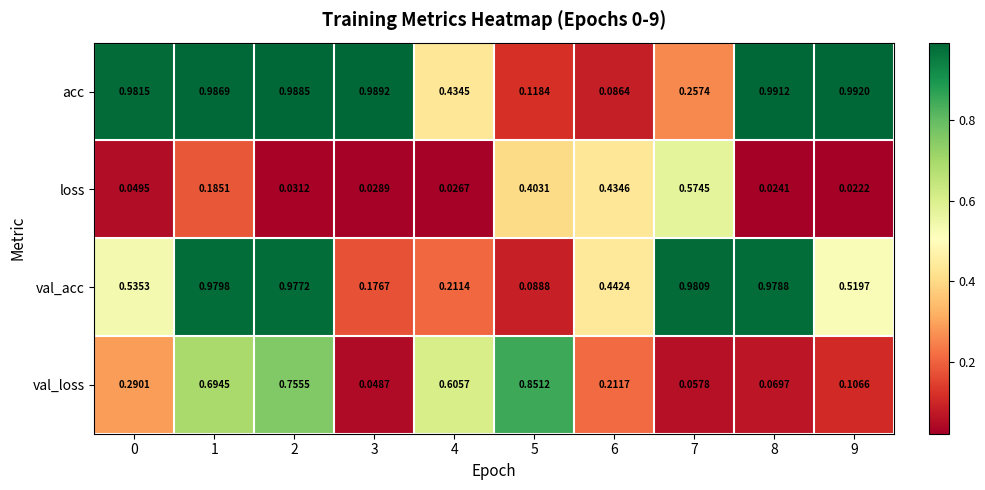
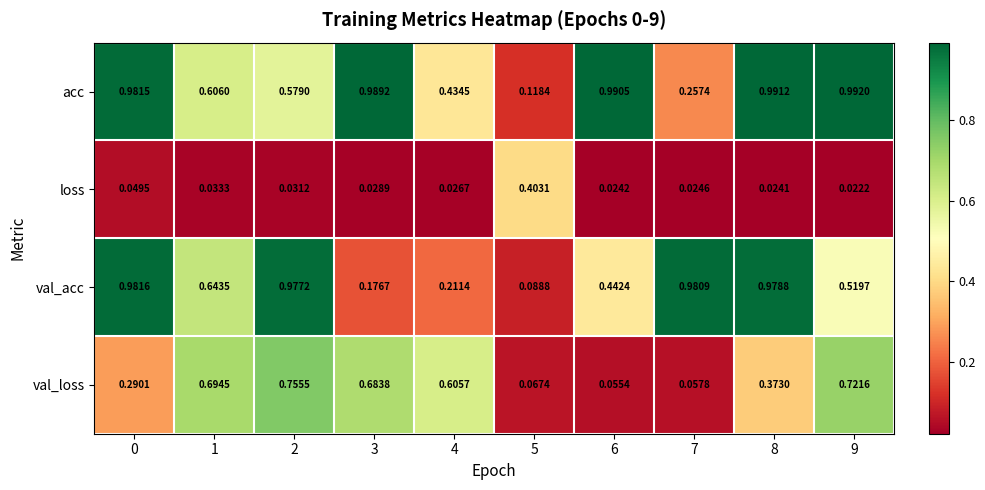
  {
    "acc": {
      "0": 0.9815,
-     "1": 0.9869,
-     "2": 0.9885,
+     "1": 0.6060,
+     "2": 0.5790,
      "3": 0.9892,
      "4": 0.4345,
      "5": 0.1184,
-     "6": 0.0864,
+     "6": 0.9905,
      "7": 0.2574,
      "8": 0.9912,
      "9": 0.9920
    },
    "loss": {
      "0": 0.0495,
-     "1": 0.1851,
+     "1": 0.0333,
      "2": 0.0312,
      "3": 0.0289,
      "4": 0.0267,
      "5": 0.4031,
-     "6": 0.4346,
-     "7": 0.5745,
+     "6": 0.0242,
+     "7": 0.0246,
      "8": 0.0241,
      "9": 0.0222
    },
    "val_acc": {
-     "0": 0.5353,
-     "1": 0.9798,
+     "0": 0.9816,
+     "1": 0.6435,
      "2": 0.9772,
      "3": 0.1767,
      "4": 0.2114,
      "5": 0.0888,
      "6": 0.4424,
      "7": 0.9809,
      "8": 0.9788,
      "9": 0.5197
    },
    "val_loss": {
      "0": 0.2901,
      "1": 0.6945,
      "2": 0.7555,
-     "3": 0.0487,
+     "3": 0.6838,
      "4": 0.6057,
-     "5": 0.8512,
-     "6": 0.2117,
+     "5": 0.0674,
+     "6": 0.0554,
      "7": 0.0578,
-     "8": 0.0697,
-     "9": 0.1066
+     "8": 0.3730,
+     "9": 0.7216
    }
  }
